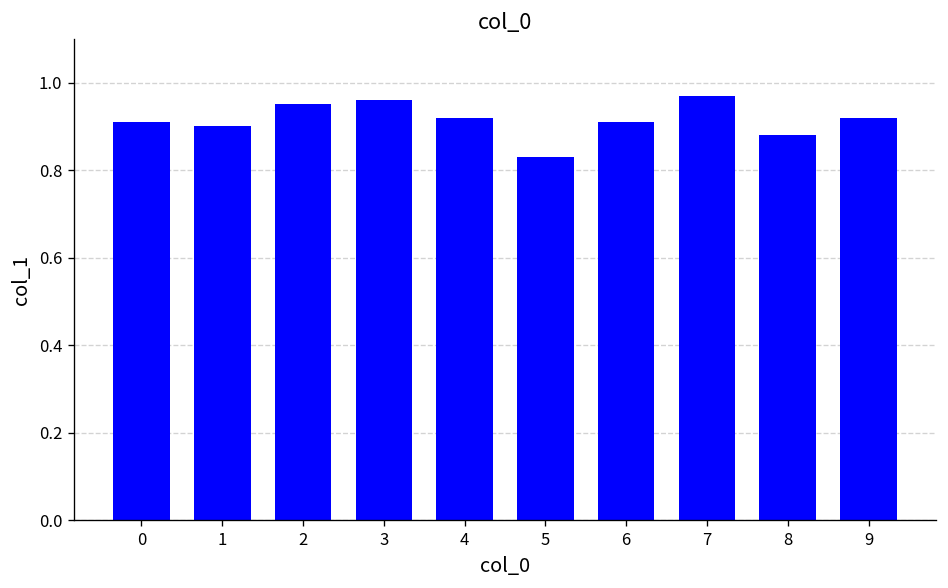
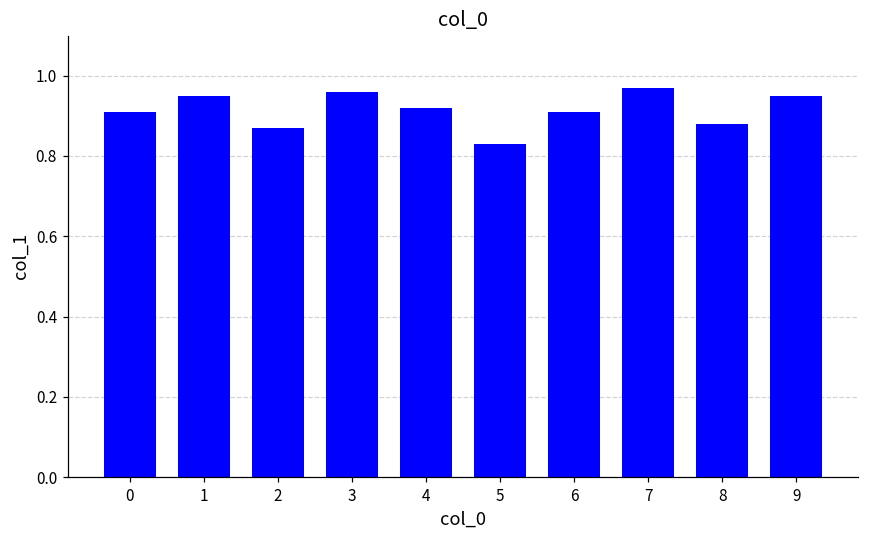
  {
    "0": 0.91,
-   "1": 0.90,
-   "2": 0.95,
+   "1": 0.95,
+   "2": 0.87,
    "3": 0.96,
    "4": 0.92,
    "5": 0.83,
    "6": 0.91,
    "7": 0.97,
    "8": 0.88,
-   "9": 0.92
+   "9": 0.95
  }
